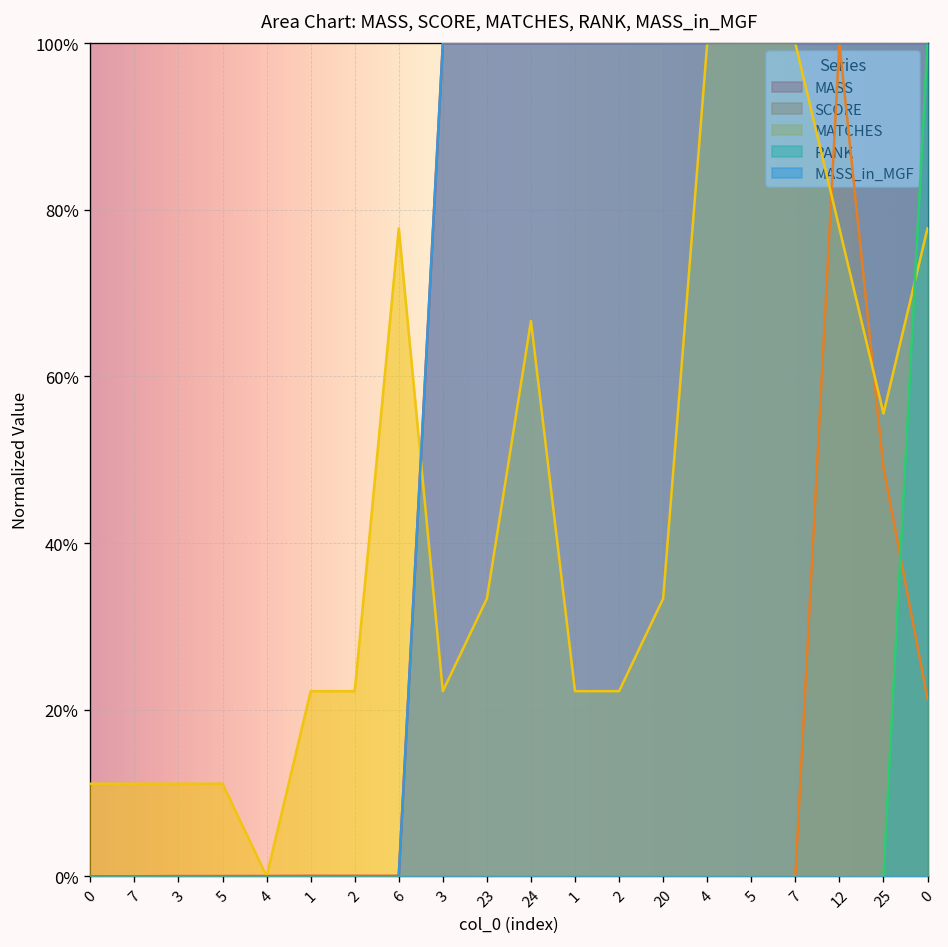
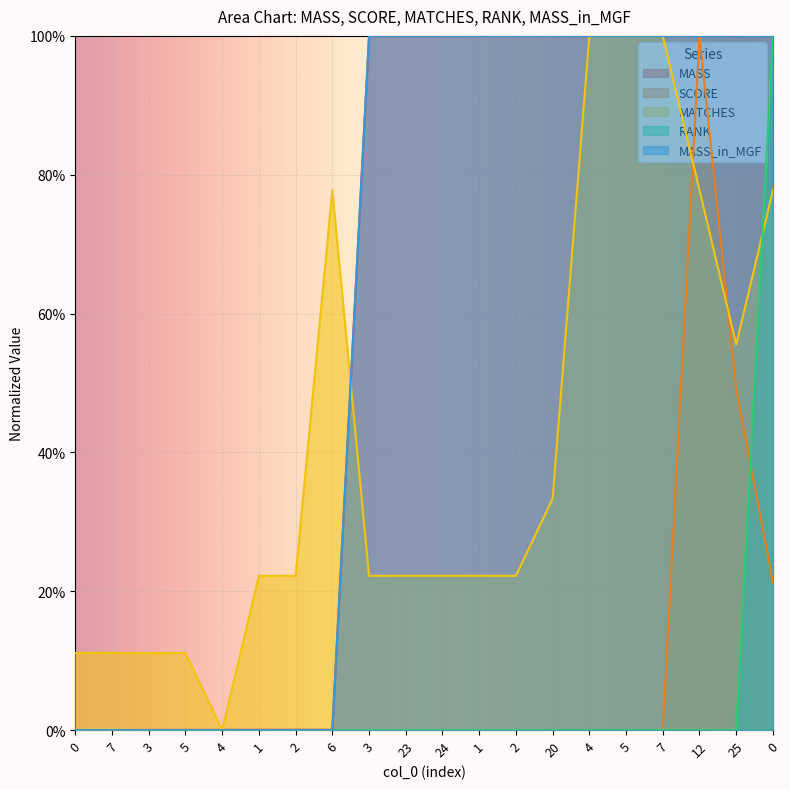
  {
    "MASS_in_MGF": {
      "23": "100%",
      "24": "100%",
      "20": "100%",
      "25": "100%"
    },
    "SCORE": {
      "25": "49%"
    },
    "MATCHES": {
      "6": "78%",
-     "23": "33%",
-     "24": "67%",
+     "23": "22%",
+     "24": "22%",
      "20": "33%",
      "12": "78%",
      "25": "56%"
    },
    "RANK": {
      "12": "0%",
      "25": "0%"
    }
  }
